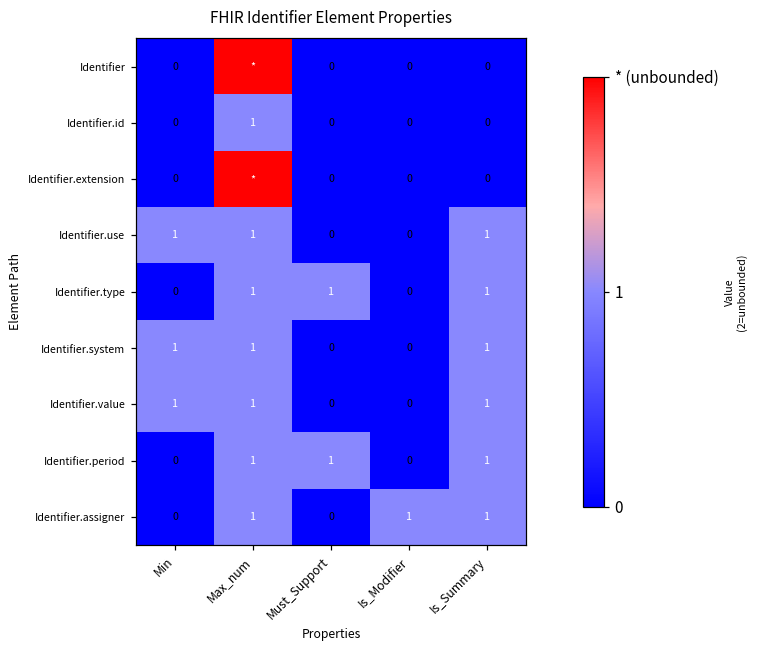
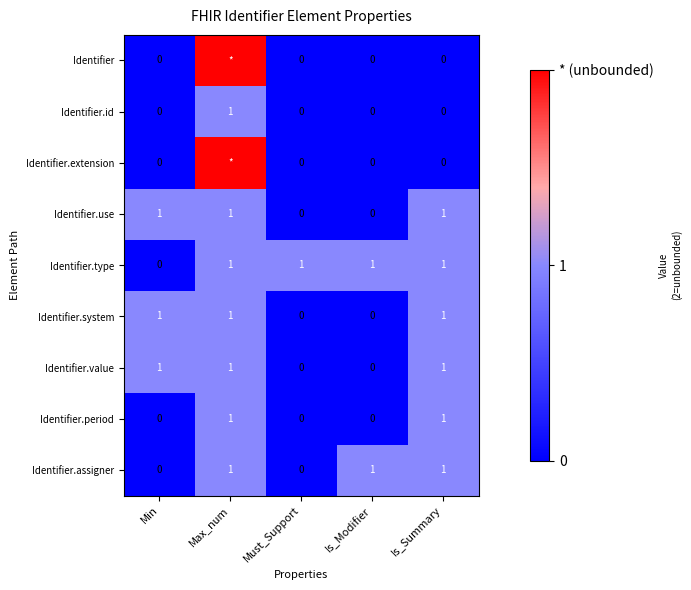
  {
    "Identifier": {
      "Min": 0,
      "Must_Support": 0,
      "Is_Modifier": 0,
      "Is_Summary": 0
    },
    "Identifier.id": {
      "Min": 0,
      "Max_num": 1,
      "Must_Support": 0,
      "Is_Modifier": 0,
      "Is_Summary": 0
    },
    "Identifier.extension": {
      "Min": 0,
      "Must_Support": 0,
      "Is_Modifier": 0,
      "Is_Summary": 0
    },
    "Identifier.use": {
      "Min": 1,
      "Max_num": 1,
      "Must_Support": 0,
      "Is_Modifier": 0,
      "Is_Summary": 1
    },
    "Identifier.type": {
      "Min": 0,
      "Max_num": 1,
      "Must_Support": 1,
-     "Is_Modifier": 0,
+     "Is_Modifier": 1,
      "Is_Summary": 1
    },
    "Identifier.system": {
      "Min": 1,
      "Max_num": 1,
      "Must_Support": 0,
      "Is_Modifier": 0,
      "Is_Summary": 1
    },
    "Identifier.value": {
      "Min": 1,
      "Max_num": 1,
      "Must_Support": 0,
      "Is_Modifier": 0,
      "Is_Summary": 1
    },
    "Identifier.period": {
      "Min": 0,
      "Max_num": 1,
-     "Must_Support": 1,
+     "Must_Support": 0,
      "Is_Modifier": 0,
      "Is_Summary": 1
    },
    "Identifier.assigner": {
      "Min": 0,
      "Max_num": 1,
      "Must_Support": 0,
      "Is_Modifier": 1,
      "Is_Summary": 1
    }
  }
